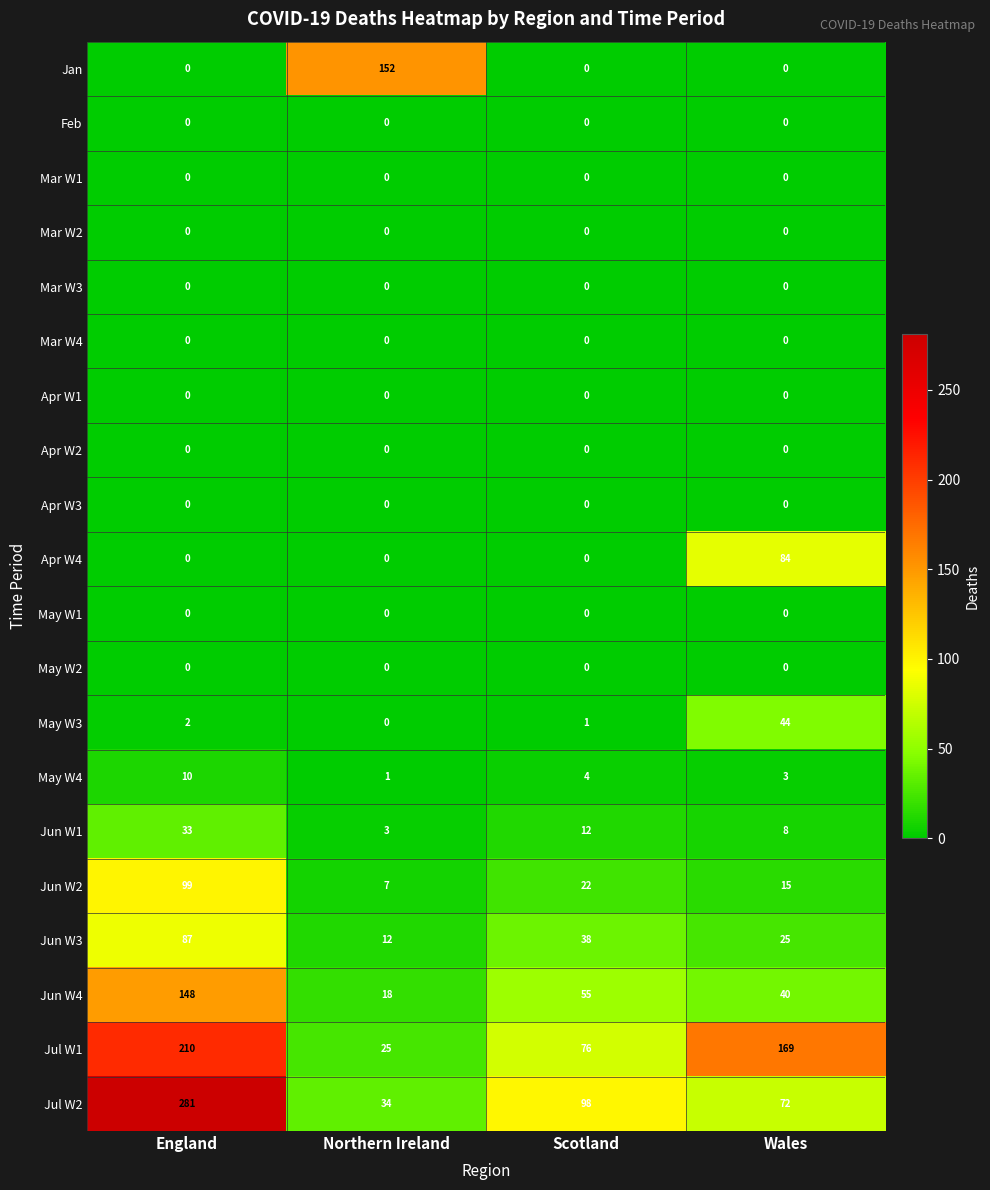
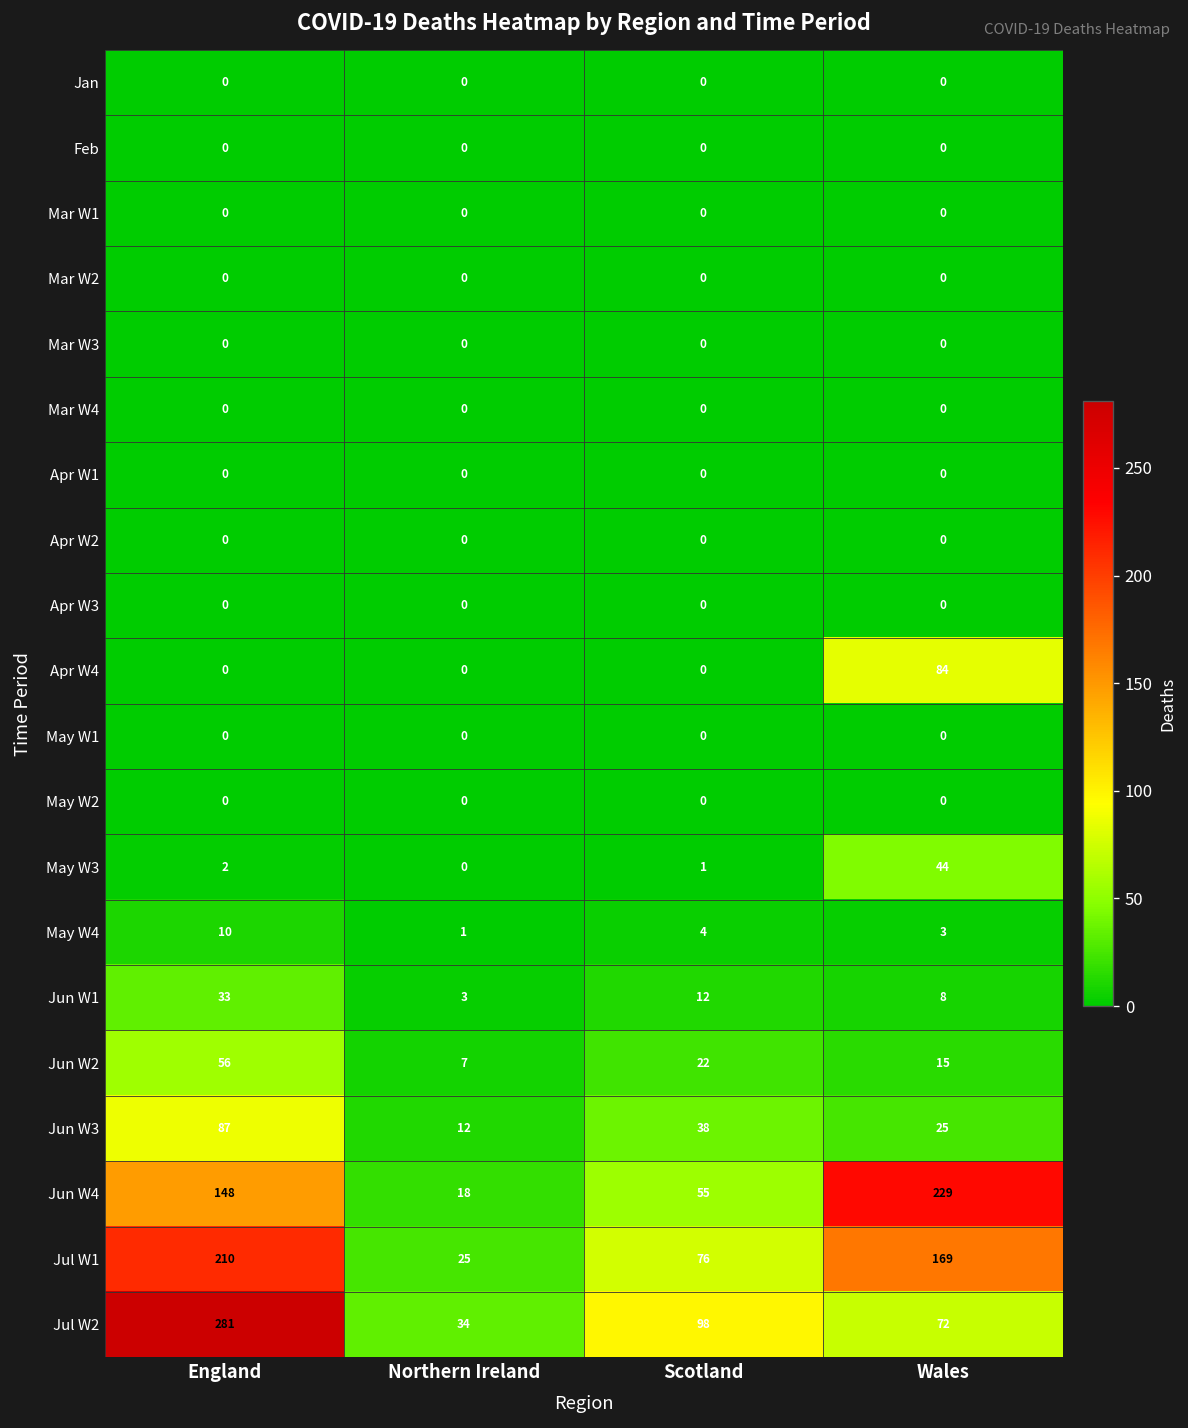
  {
    "Jan": {
      "England": 0,
-     "Northern Ireland": 152,
+     "Northern Ireland": 0,
      "Scotland": 0,
      "Wales": 0
    },
    "Feb": {
      "England": 0,
      "Northern Ireland": 0,
      "Scotland": 0,
      "Wales": 0
    },
    "Mar W1": {
      "England": 0,
      "Northern Ireland": 0,
      "Scotland": 0,
      "Wales": 0
    },
    "Mar W2": {
      "England": 0,
      "Northern Ireland": 0,
      "Scotland": 0,
      "Wales": 0
    },
    "Mar W3": {
      "England": 0,
      "Northern Ireland": 0,
      "Scotland": 0,
      "Wales": 0
    },
    "Mar W4": {
      "England": 0,
      "Northern Ireland": 0,
      "Scotland": 0,
      "Wales": 0
    },
    "Apr W1": {
      "England": 0,
      "Northern Ireland": 0,
      "Scotland": 0,
      "Wales": 0
    },
    "Apr W2": {
      "England": 0,
      "Northern Ireland": 0,
      "Scotland": 0,
      "Wales": 0
    },
    "Apr W3": {
      "England": 0,
      "Northern Ireland": 0,
      "Scotland": 0,
      "Wales": 0
    },
    "Apr W4": {
      "England": 0,
      "Northern Ireland": 0,
      "Scotland": 0,
      "Wales": 84
    },
    "May W1": {
      "England": 0,
      "Northern Ireland": 0,
      "Scotland": 0,
      "Wales": 0
    },
    "May W2": {
      "England": 0,
      "Northern Ireland": 0,
      "Scotland": 0,
      "Wales": 0
    },
    "May W3": {
      "England": 2,
      "Northern Ireland": 0,
      "Scotland": 1,
      "Wales": 44
    },
    "May W4": {
      "England": 10,
      "Northern Ireland": 1,
      "Scotland": 4,
      "Wales": 3
    },
    "Jun W1": {
      "England": 33,
      "Northern Ireland": 3,
      "Scotland": 12,
      "Wales": 8
    },
    "Jun W2": {
-     "England": 99,
+     "England": 56,
      "Northern Ireland": 7,
      "Scotland": 22,
      "Wales": 15
    },
    "Jun W3": {
      "England": 87,
      "Northern Ireland": 12,
      "Scotland": 38,
      "Wales": 25
    },
    "Jun W4": {
      "England": 148,
      "Northern Ireland": 18,
      "Scotland": 55,
-     "Wales": 40
+     "Wales": 229
    },
    "Jul W1": {
      "England": 210,
      "Northern Ireland": 25,
      "Scotland": 76,
      "Wales": 169
    },
    "Jul W2": {
      "England": 281,
      "Northern Ireland": 34,
      "Scotland": 98,
      "Wales": 72
    }
  }
